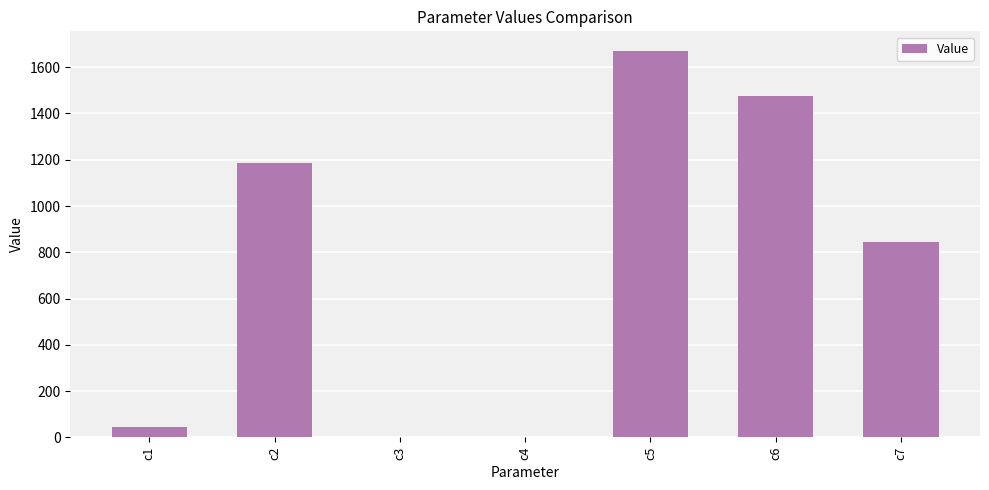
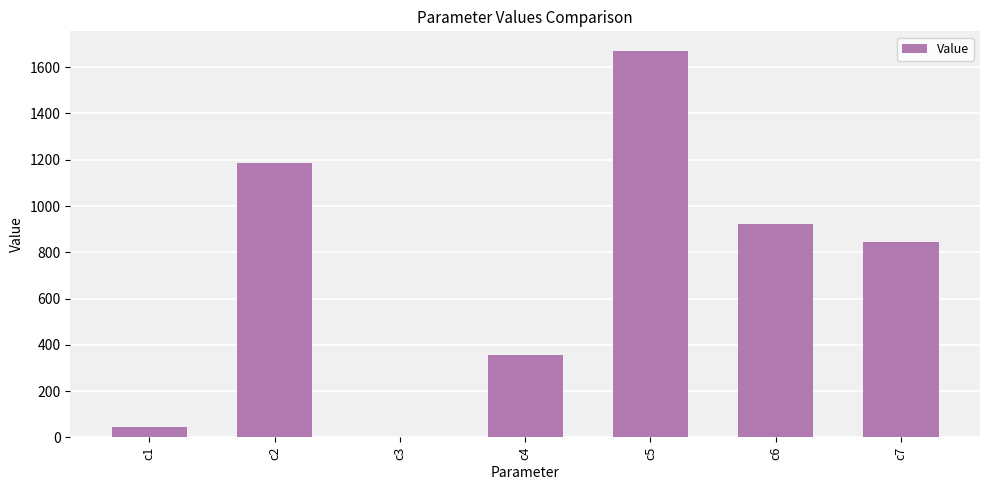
  {
    "c1": 40,
    "c2": 1190,
-   "c4": 0,
+   "c4": 360,
    "c5": 1670,
-   "c6": 1480,
+   "c6": 920,
    "c7": 840
  }
